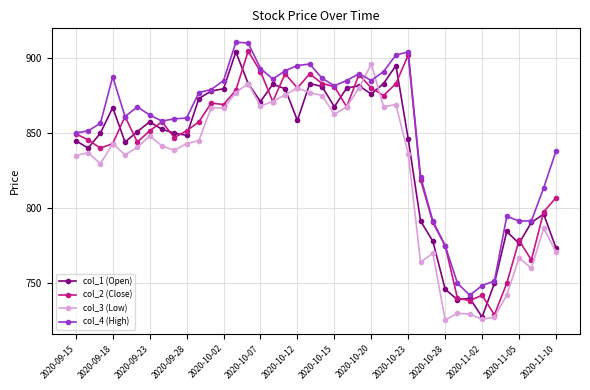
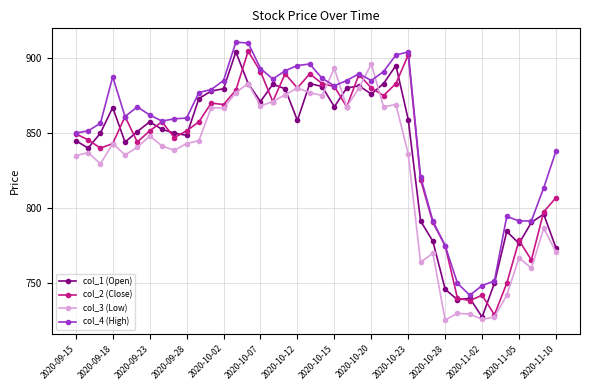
  {
    "col_1 (Open)": {
      "2020-09-15": 845,
      "2020-09-18": 867,
      "2020-09-23": 858,
      "2020-09-28": 849,
      "2020-10-02": 880,
      "2020-10-07": 871,
      "2020-10-12": 858,
      "2020-10-15": 868,
      "2020-10-20": 876,
-     "2020-10-23": 846,
+     "2020-10-23": 859,
      "2020-10-28": 746,
      "2020-11-05": 777,
      "2020-11-10": 774
    },
    "col_2 (Close)": {
      "2020-09-23": 852,
      "2020-09-28": 852,
      "2020-10-02": 869,
      "2020-10-07": 891,
      "2020-10-20": 880,
      "2020-10-23": 902,
      "2020-11-02": 742,
      "2020-11-05": 779,
      "2020-11-10": 807
    },
    "col_3 (Low)": {
      "2020-09-15": 835,
      "2020-09-23": 848,
      "2020-09-28": 843,
      "2020-10-02": 867,
      "2020-10-07": 868,
-     "2020-10-15": 863,
+     "2020-10-15": 893,
      "2020-10-20": 896,
      "2020-10-23": 836,
      "2020-10-28": 726,
      "2020-11-05": 767,
      "2020-11-10": 771
    },
    "col_4 (High)": {
      "2020-09-18": 888,
      "2020-09-23": 862,
      "2020-09-28": 860,
      "2020-10-02": 885,
      "2020-10-07": 893,
      "2020-10-12": 895,
      "2020-10-20": 885,
      "2020-10-23": 904,
      "2020-11-02": 749,
      "2020-11-05": 792,
      "2020-11-10": 838
    }
  }
